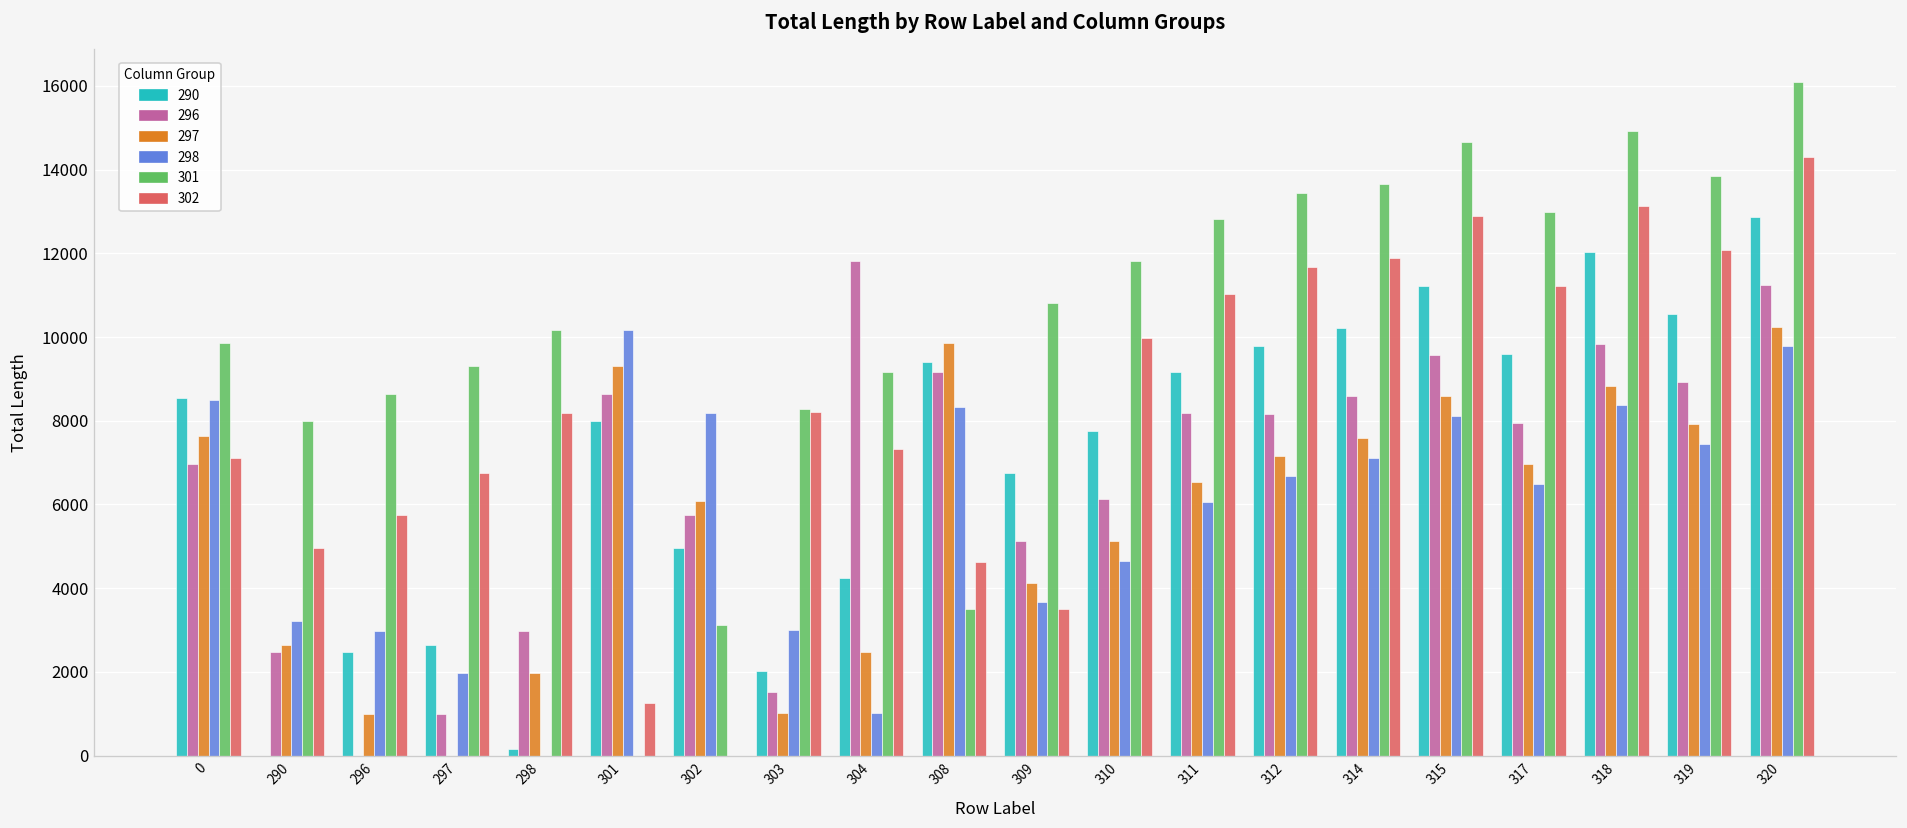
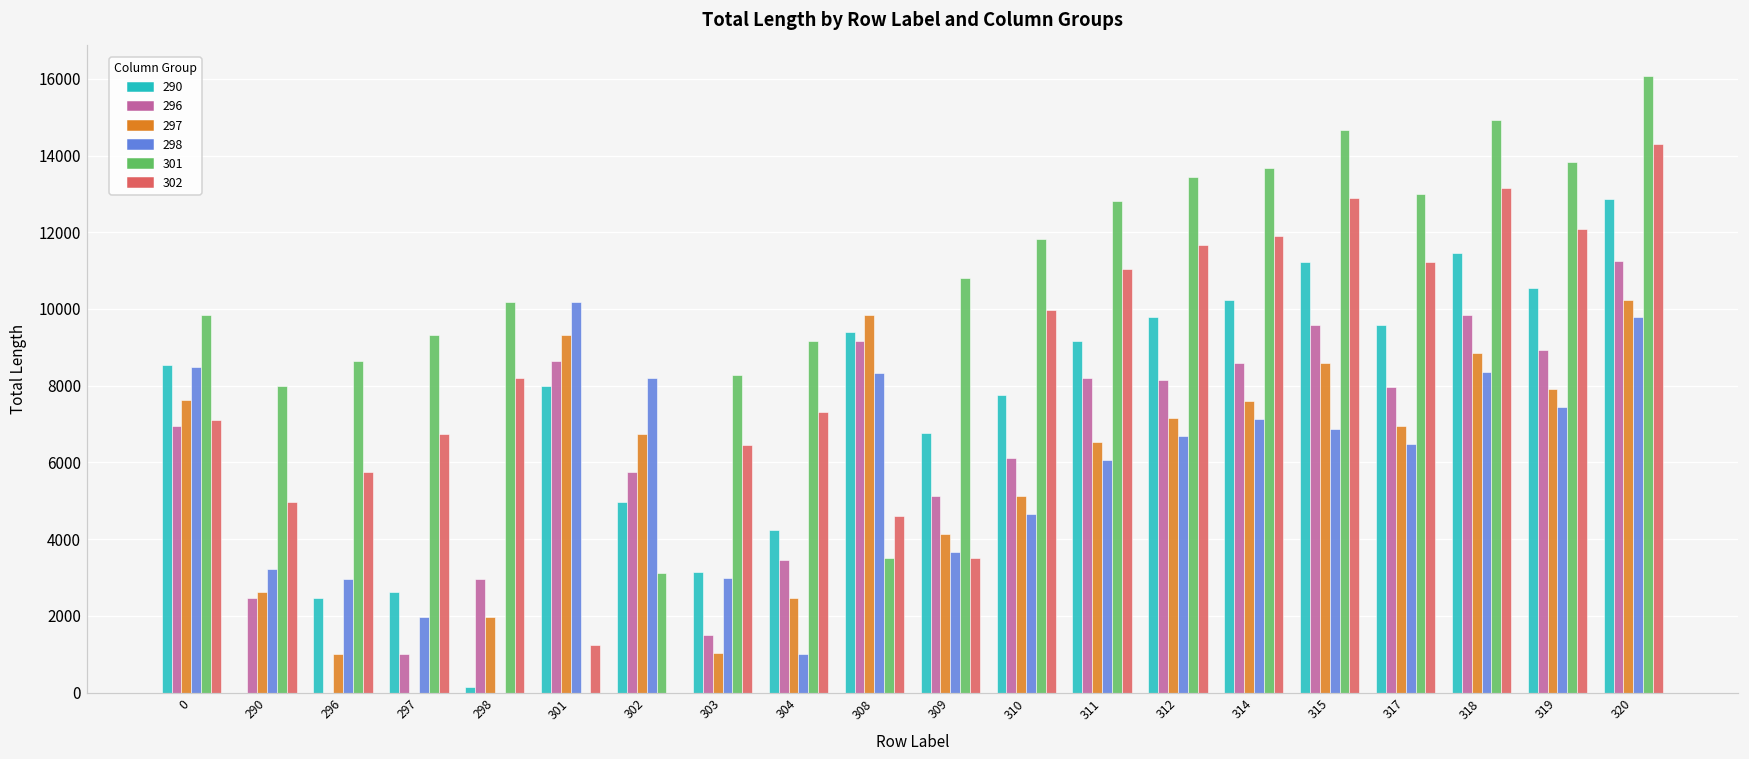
  {
    "290": {
      "0": 8500,
      "290": 0,
      "296": 2500,
      "297": 2600,
      "298": 200,
      "301": 8000,
      "302": 5000,
-     "303": 2000,
+     "303": 3100,
      "304": 4200,
      "308": 9400,
      "309": 6800,
      "310": 7800,
      "311": 9200,
      "312": 9800,
      "314": 10200,
      "315": 11200,
      "317": 9600,
-     "318": 12000,
+     "318": 11500,
      "319": 10600,
      "320": 12900
    },
    "296": {
      "0": 7000,
      "290": 2500,
      "296": 0,
      "297": 1000,
      "298": 3000,
      "301": 8600,
      "302": 5800,
      "303": 1500,
-     "304": 11800,
+     "304": 3500,
      "308": 9200,
      "309": 5100,
      "310": 6100,
      "311": 8200,
      "312": 8200,
      "314": 8600,
      "315": 9600,
      "317": 8000,
      "318": 9800,
      "319": 8900,
      "320": 11200
    },
    "297": {
      "0": 7600,
      "290": 2600,
      "296": 1000,
      "297": 0,
      "298": 2000,
      "301": 9300,
-     "302": 6100,
+     "302": 6700,
      "303": 1000,
      "304": 2500,
      "308": 9800,
      "309": 4100,
      "310": 5100,
      "311": 6500,
      "312": 7200,
      "314": 7600,
      "315": 8600,
      "317": 7000,
      "318": 8800,
      "319": 7900,
      "320": 10200
    },
    "298": {
      "0": 8500,
      "290": 3200,
      "296": 3000,
      "297": 2000,
      "298": 0,
      "301": 10200,
      "302": 8200,
      "303": 3000,
      "304": 1000,
      "308": 8300,
      "309": 3700,
      "310": 4700,
      "311": 6100,
      "312": 6700,
      "314": 7100,
-     "315": 8100,
+     "315": 6900,
      "317": 6500,
      "318": 8400,
      "319": 7500,
      "320": 9800
    },
    "301": {
      "0": 9800,
      "290": 8000,
      "296": 8600,
      "297": 9300,
      "298": 10200,
      "301": 0,
      "302": 3100,
      "303": 8300,
      "304": 9200,
      "308": 3500,
      "309": 10800,
      "310": 11800,
      "311": 12800,
      "312": 13500,
      "314": 13700,
      "315": 14700,
      "317": 13000,
      "318": 14900,
      "319": 13800,
      "320": 16100
    },
    "302": {
      "0": 7100,
      "290": 5000,
      "296": 5800,
      "297": 6700,
      "298": 8200,
      "301": 1300,
      "302": 0,
-     "303": 8200,
+     "303": 6500,
      "304": 7300,
      "308": 4600,
      "309": 3500,
      "310": 10000,
      "311": 11000,
      "312": 11700,
      "314": 11900,
      "315": 12900,
      "317": 11200,
      "318": 13100,
      "319": 12100,
      "320": 14300
    }
  }
